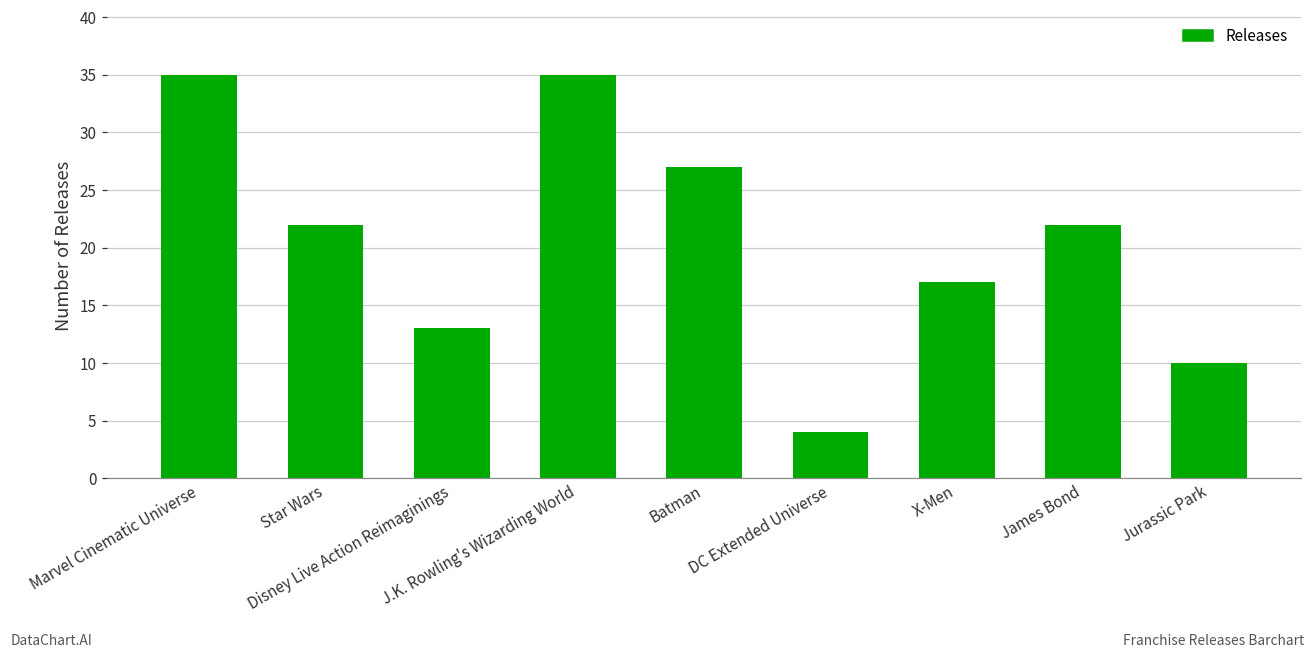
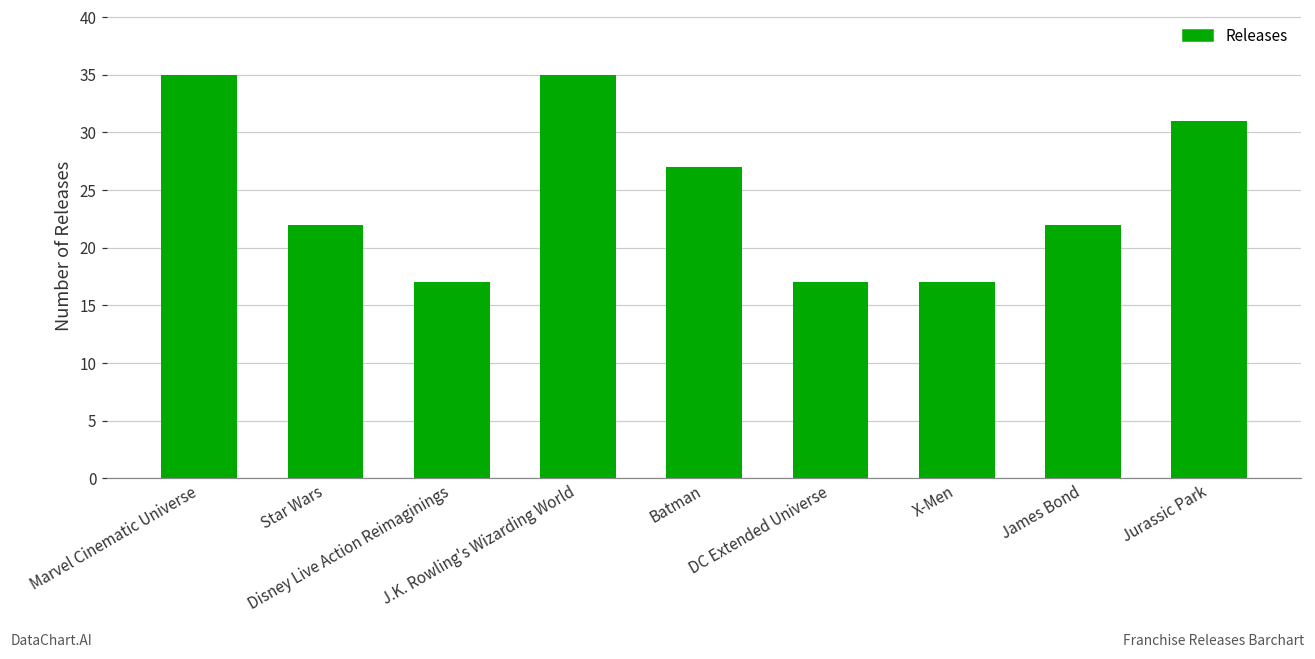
  {
    "Marvel Cinematic Universe": 35,
    "Star Wars": 22,
-   "Disney Live Action Reimaginings": 13,
+   "Disney Live Action Reimaginings": 17,
    "J.K. Rowling's Wizarding World": 35,
    "Batman": 27,
-   "DC Extended Universe": 4,
+   "DC Extended Universe": 17,
    "X-Men": 17,
    "James Bond": 22,
-   "Jurassic Park": 10
+   "Jurassic Park": 31
  }
